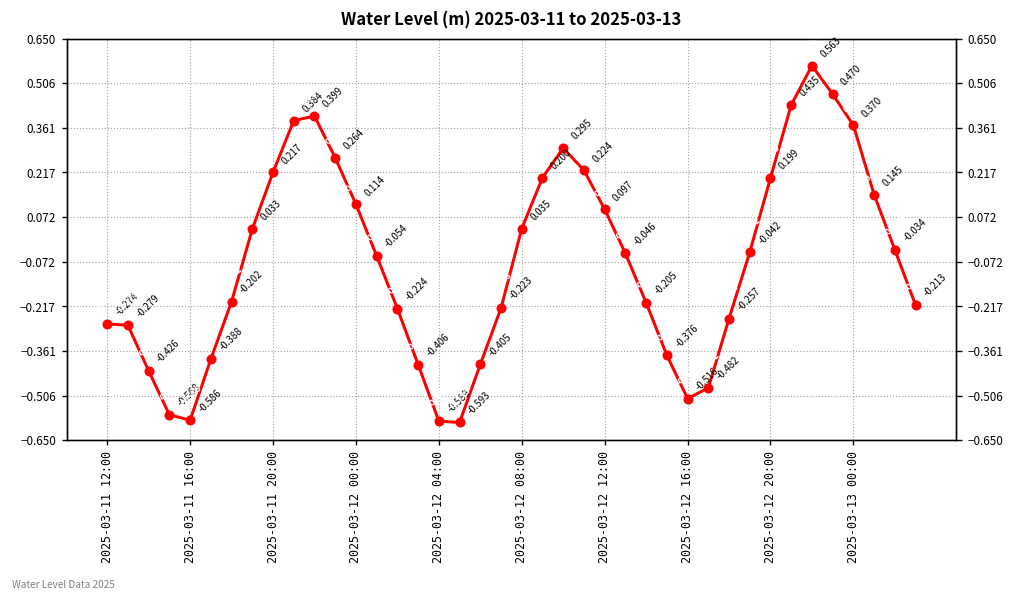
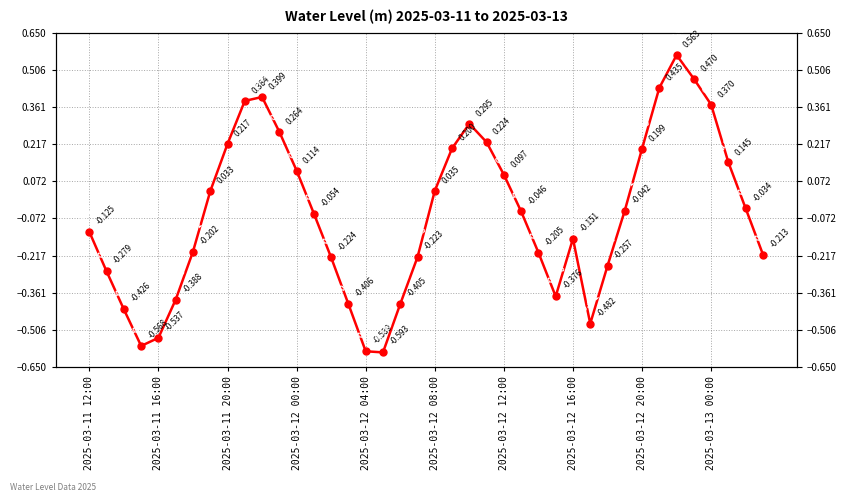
  {
-   "2025-03-11 12:00": -0.274,
-   "2025-03-11 16:00": -0.586,
-   "2025-03-12 16:00": -0.516
+   "2025-03-11 12:00": -0.125,
+   "2025-03-11 16:00": -0.537,
+   "2025-03-12 16:00": -0.151
  }
